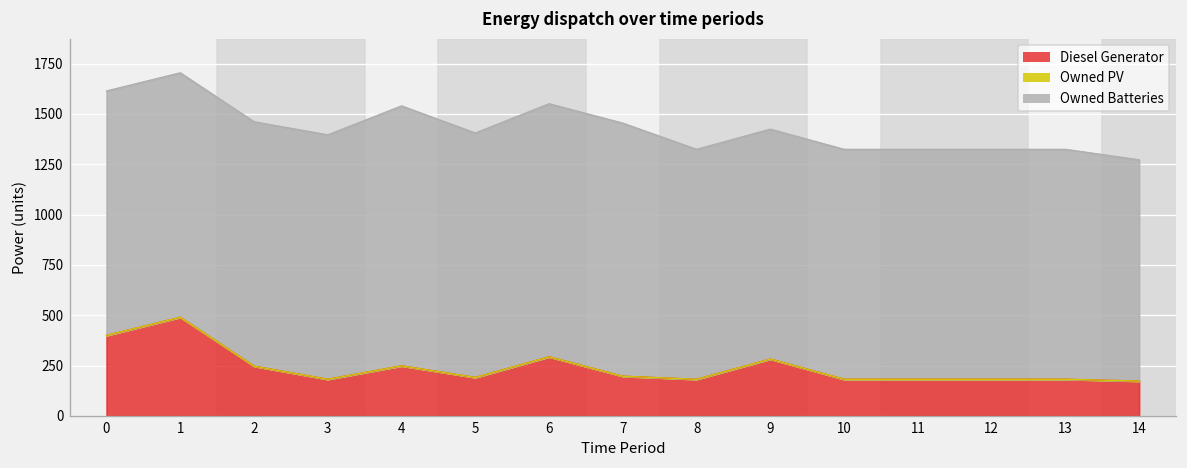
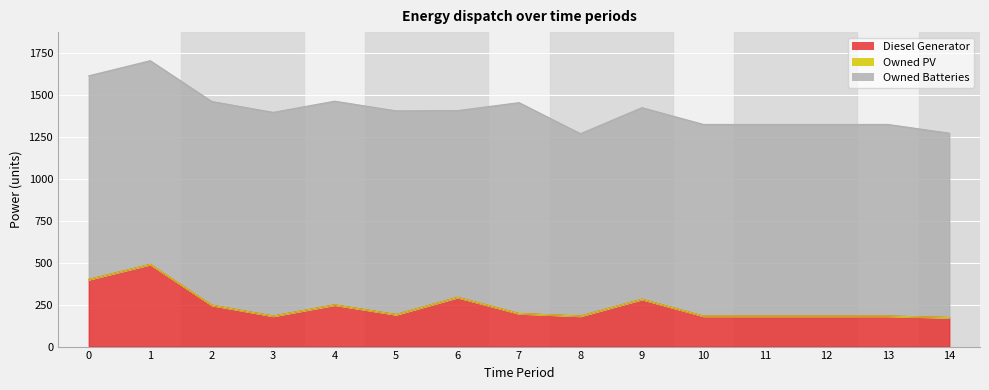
  {
    "Owned PV": {
      "0": 400,
      "1": 490,
      "2": 250,
      "3": 180,
      "4": 250,
      "5": 190,
      "6": 290,
      "7": 200,
      "8": 180,
      "9": 280,
      "10": 180,
      "11": 180,
      "12": 180,
      "13": 180,
      "14": 170
    },
    "Owned Batteries": {
      "0": 1210,
      "1": 1210,
      "2": 1210,
      "3": 1210,
-     "4": 1290,
+     "4": 1210,
      "5": 1210,
-     "6": 1260,
+     "6": 1110,
      "7": 1260,
-     "8": 1140,
+     "8": 1090,
      "9": 1140,
      "10": 1140,
      "11": 1140,
      "12": 1140,
      "13": 1140,
      "14": 1100
    }
  }
